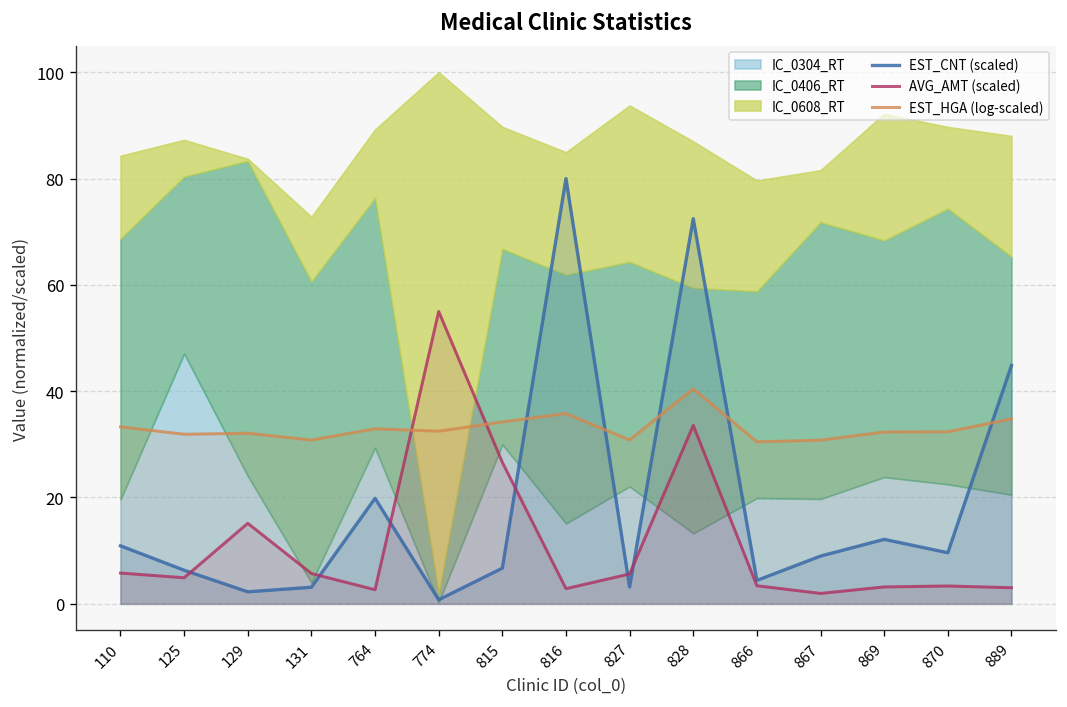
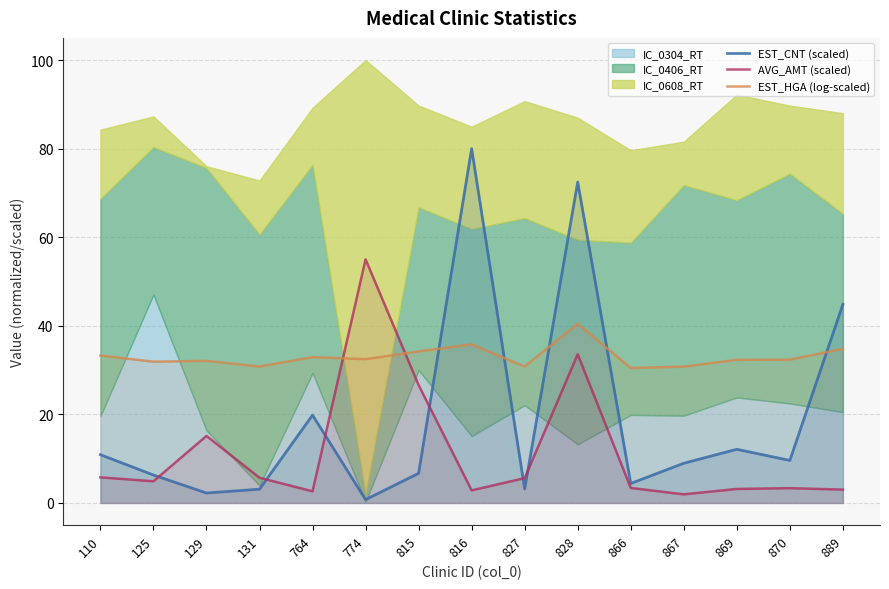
  {
    "IC_0304_RT": {
      "110": 20,
      "125": 47,
-     "129": 24,
+     "129": 16,
      "131": 4,
      "764": 29,
      "815": 30,
      "816": 15,
      "827": 22,
      "828": 13,
      "866": 20,
      "867": 20,
      "869": 24,
      "870": 22,
      "889": 21
    },
    "IC_0406_RT": {
      "110": 49,
      "125": 33,
      "131": 57,
      "764": 47,
      "774": 2,
      "815": 37,
      "816": 47,
      "827": 42,
      "828": 46,
      "866": 39,
      "867": 52,
      "869": 45,
      "870": 52,
      "889": 45
    },
    "IC_0608_RT": {
      "110": 16,
      "125": 7,
      "131": 12,
      "764": 13,
      "774": 98,
      "815": 23,
      "816": 23,
-     "827": 29,
+     "827": 26,
      "828": 28,
      "866": 21,
      "867": 10,
      "870": 15,
      "889": 23
    },
    "EST_CNT (scaled)": {
      "110": 11,
      "125": 6,
      "129": 2,
      "131": 3,
      "764": 20,
      "815": 7,
      "816": 80,
      "827": 3,
      "828": 72,
      "866": 4,
      "867": 9,
      "869": 12,
      "870": 10,
      "889": 45
    },
    "AVG_AMT (scaled)": {
      "110": 6,
      "125": 5,
      "129": 15,
      "131": 6,
      "764": 3,
      "774": 55,
      "815": 27,
      "816": 3,
      "827": 6,
      "828": 34,
      "866": 3,
      "867": 2,
      "869": 3,
      "870": 3,
      "889": 3
    },
    "EST_HGA (log-scaled)": {
      "110": 33,
      "125": 32,
      "129": 32,
      "131": 31,
      "764": 33,
      "774": 32,
      "815": 34,
      "816": 36,
      "827": 31,
      "828": 40,
      "866": 30,
      "867": 31,
      "869": 32,
      "870": 32,
      "889": 35
    }
  }
